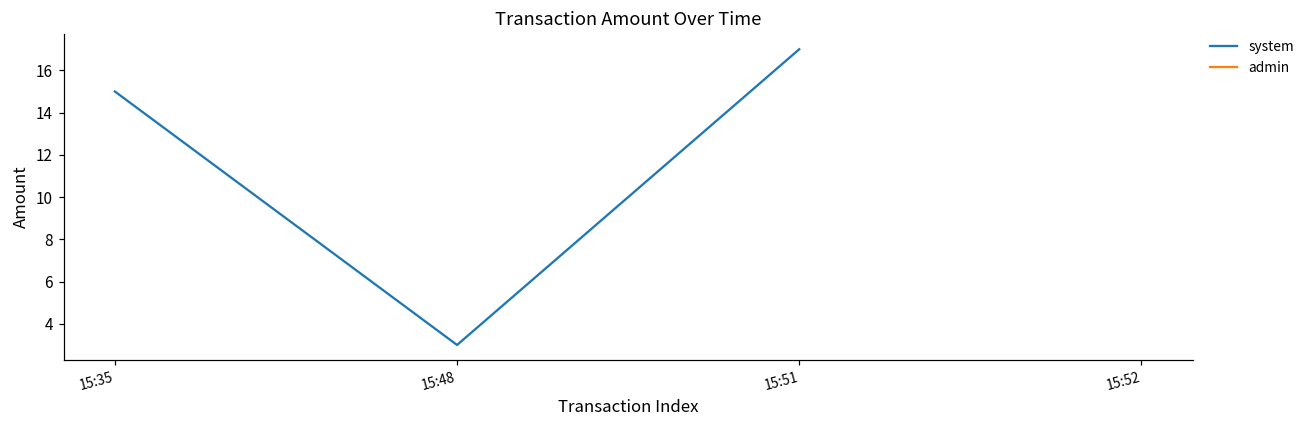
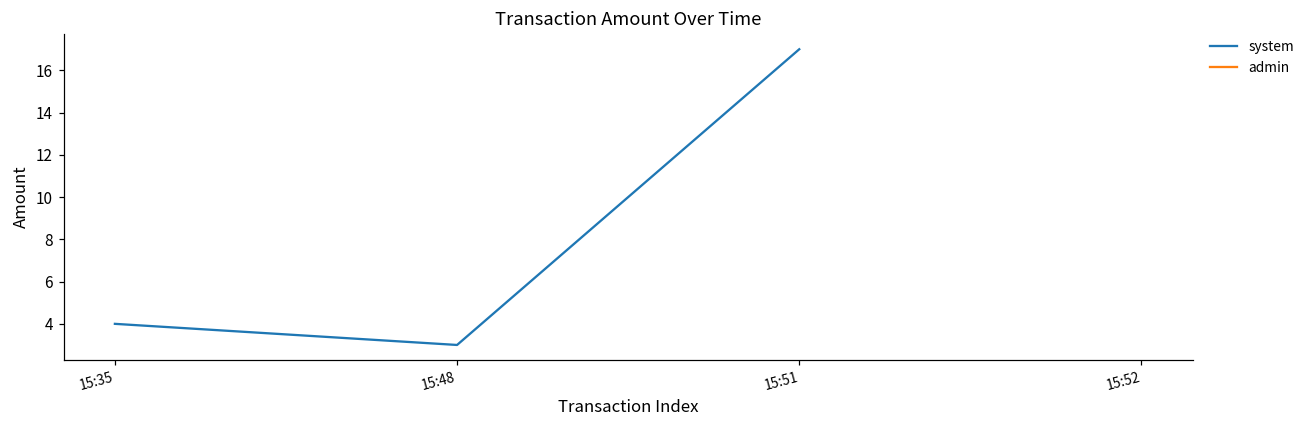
  {
    "system": {
-     "15:35": 15,
+     "15:35": 4,
      "15:48": 3,
      "15:51": 17
    },
    "admin": {
      "15:52": 7
    }
  }
